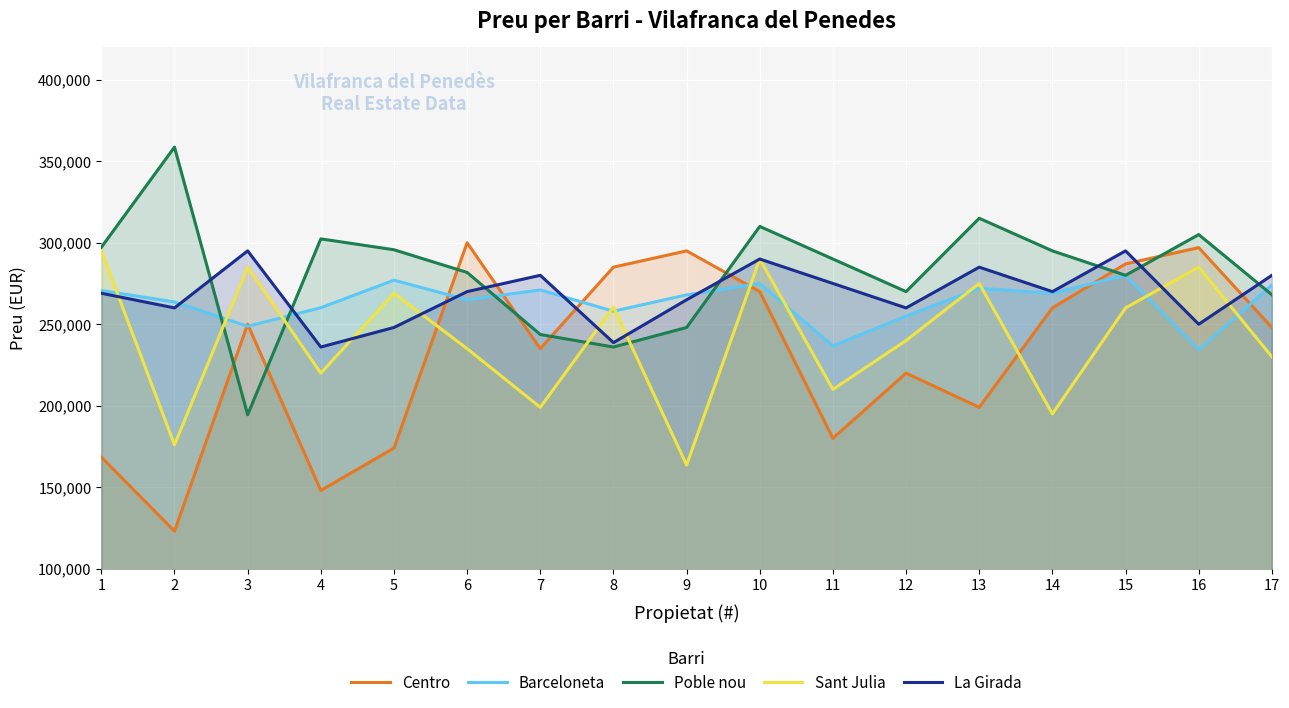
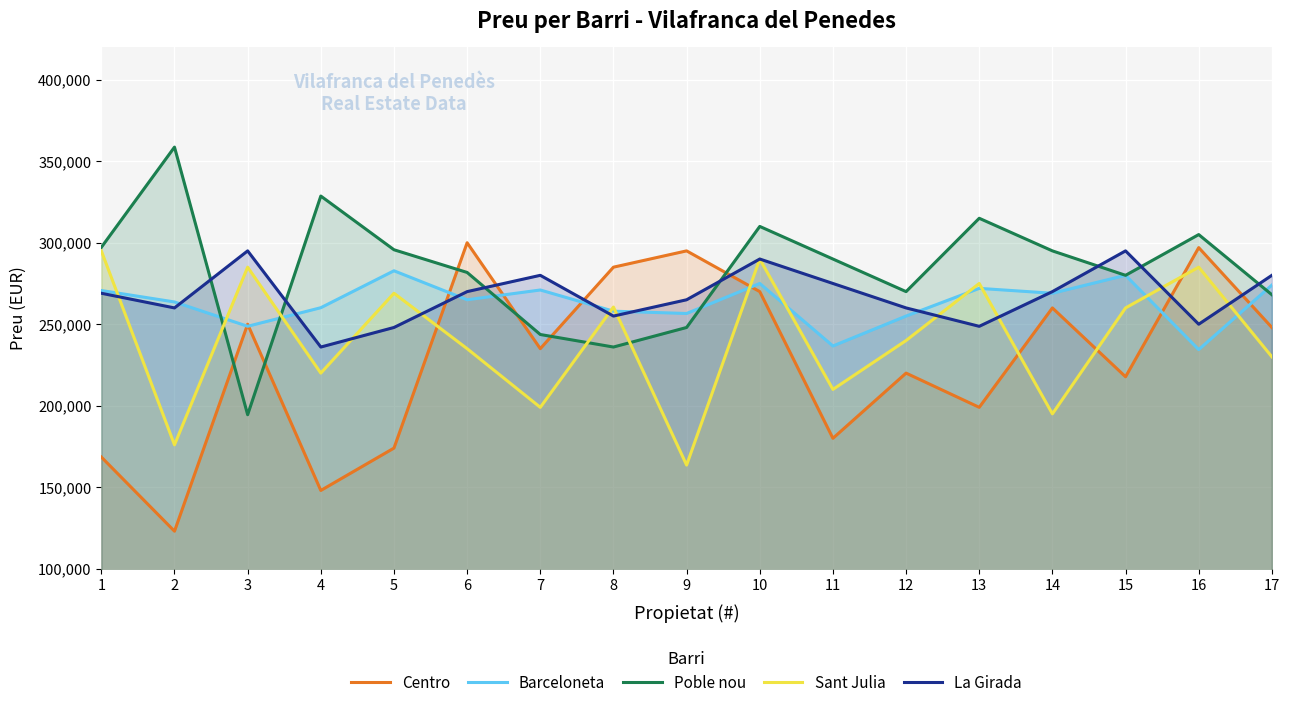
  {
    "Centro": {
      "1": "169,000",
      "2": "123,000",
      "4": "148,000",
      "5": "174,000",
      "6": "300,000",
      "7": "235,000",
      "8": "285,000",
      "9": "295,000",
      "10": "270,000",
      "11": "180,000",
      "12": "220,000",
      "13": "199,000",
      "14": "260,000",
-     "15": "287,000",
+     "15": "218,000",
      "16": "297,000",
      "17": "248,000"
    },
    "Barceloneta": {
      "1": "271,000",
      "2": "264,000",
      "4": "260,000",
-     "5": "277,000",
+     "5": "283,000",
      "6": "265,000",
      "7": "271,000",
      "8": "258,000",
-     "9": "268,000",
+     "9": "257,000",
      "10": "275,000",
      "11": "237,000",
      "12": "255,000",
      "13": "272,000",
      "16": "234,000",
      "17": "274,000"
    },
    "Poble nou": {
      "1": "297,000",
      "2": "359,000",
      "3": "194,000",
-     "4": "302,000",
+     "4": "329,000",
      "5": "296,000",
      "6": "282,000",
      "7": "244,000",
      "8": "236,000",
      "9": "248,000",
      "10": "310,000",
      "11": "290,000",
      "12": "270,000",
      "13": "315,000",
      "14": "295,000",
      "16": "305,000",
      "17": "268,000"
    },
    "Sant Julia": {
      "1": "295,000",
      "2": "176,000",
      "3": "285,000",
      "4": "220,000",
      "5": "269,000",
      "6": "235,000",
      "7": "199,000",
      "8": "261,000",
      "9": "164,000",
      "11": "210,000",
      "12": "240,000",
      "13": "275,000",
      "14": "195,000",
      "15": "260,000",
      "16": "285,000",
      "17": "230,000"
    },
    "La Girada": {
      "1": "269,000",
      "2": "260,000",
      "3": "295,000",
      "4": "236,000",
      "5": "248,000",
      "6": "270,000",
      "7": "280,000",
-     "8": "239,000",
+     "8": "255,000",
      "9": "265,000",
      "11": "275,000",
      "12": "260,000",
-     "13": "285,000",
+     "13": "249,000",
      "15": "295,000",
      "16": "250,000",
      "17": "280,000"
    }
  }
